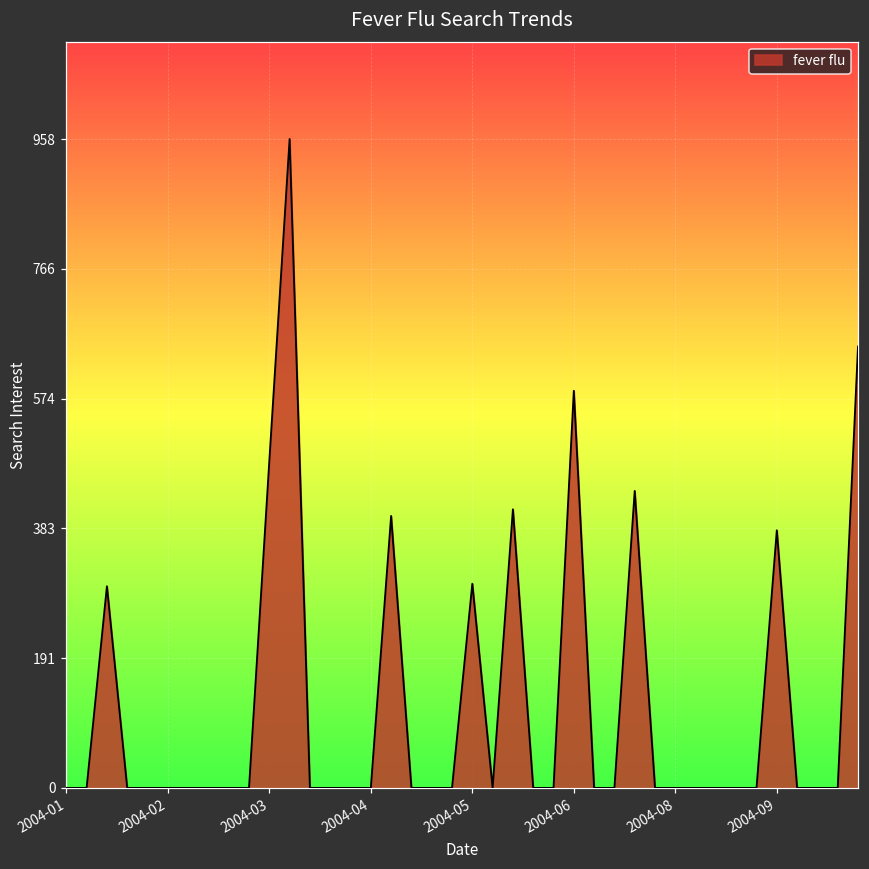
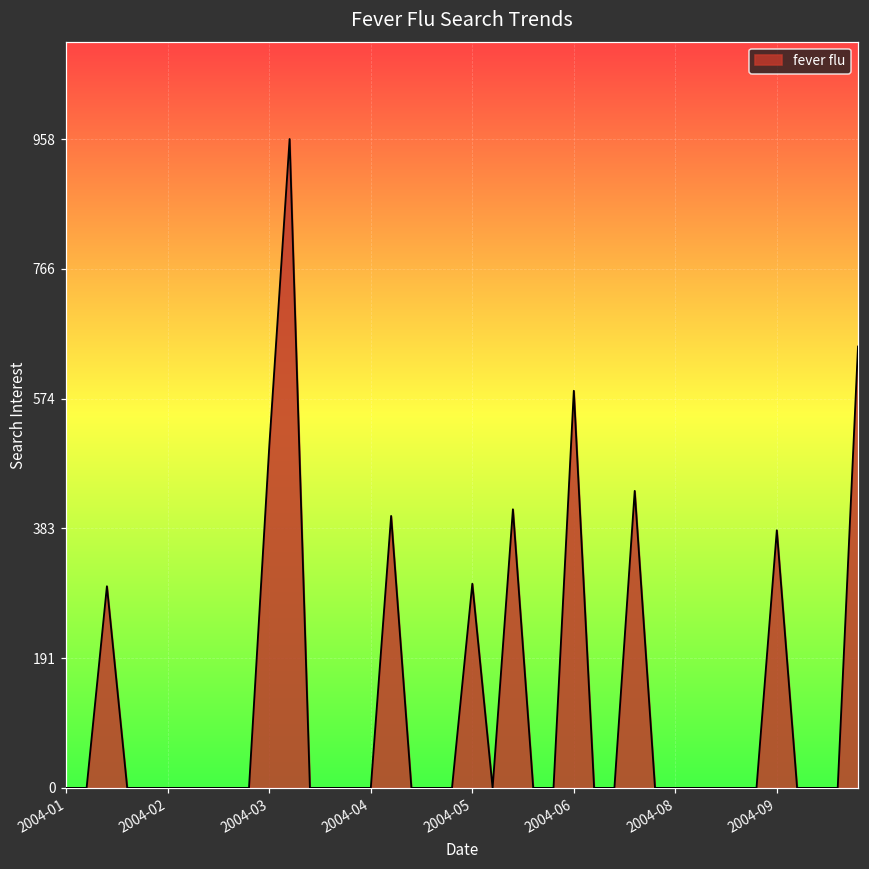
  {
    "2004-01": 0,
    "2004-02": 0,
-   "2004-03": 480,
+   "2004-03": 510,
    "2004-04": 0,
    "2004-05": 300,
    "2004-06": 590,
    "2004-08": 0,
    "2004-09": 380
  }
